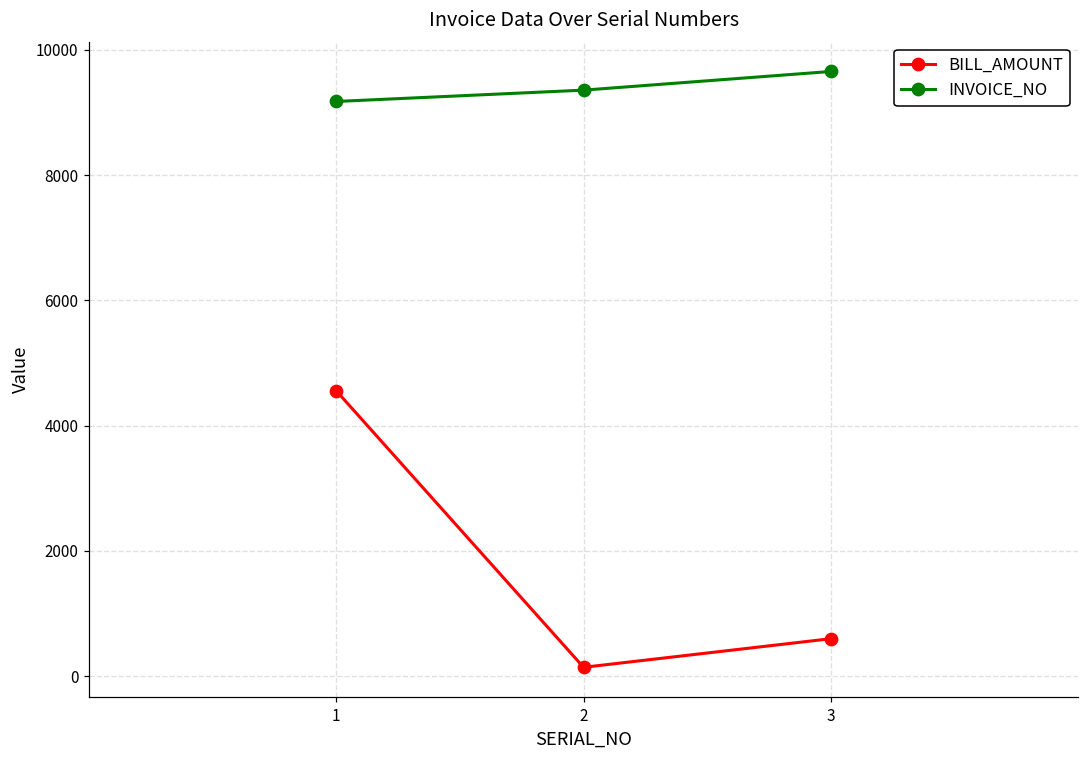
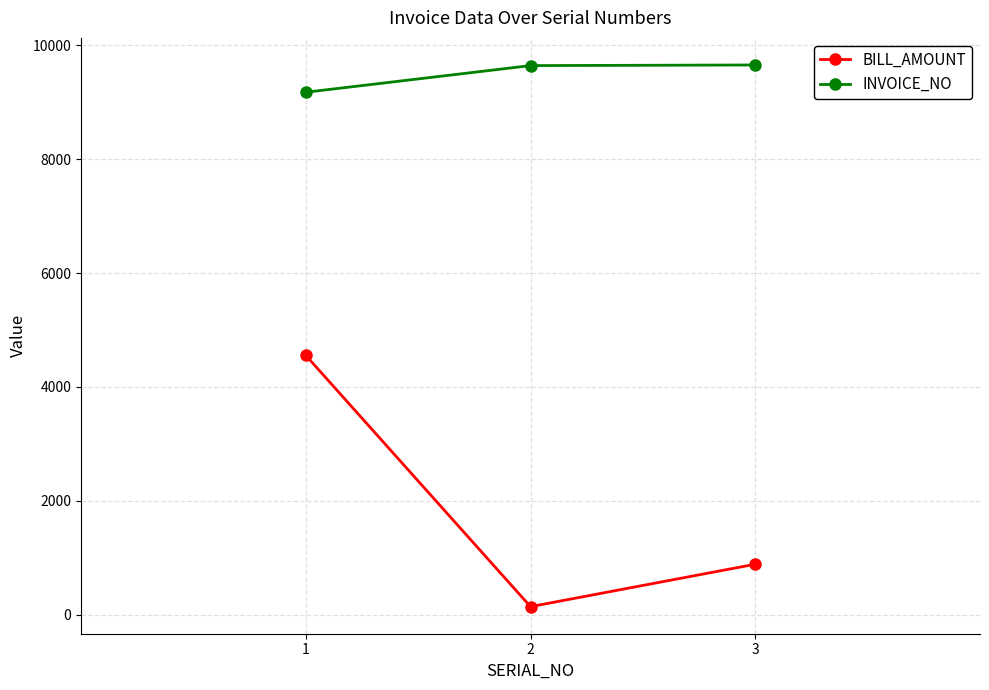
  {
    "BILL_AMOUNT": {
      "1": 4600,
      "2": 100,
-     "3": 600
+     "3": 900
    },
    "INVOICE_NO": {
      "1": 9200,
-     "2": 9400,
+     "2": 9600,
      "3": 9700
    }
  }
